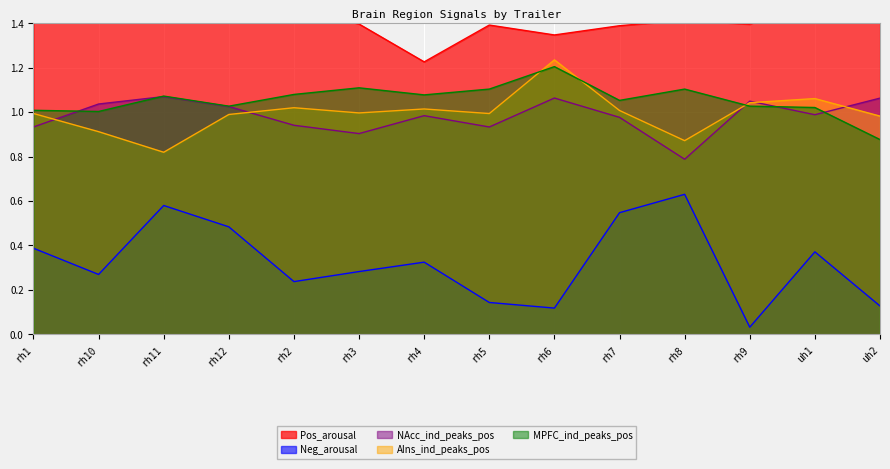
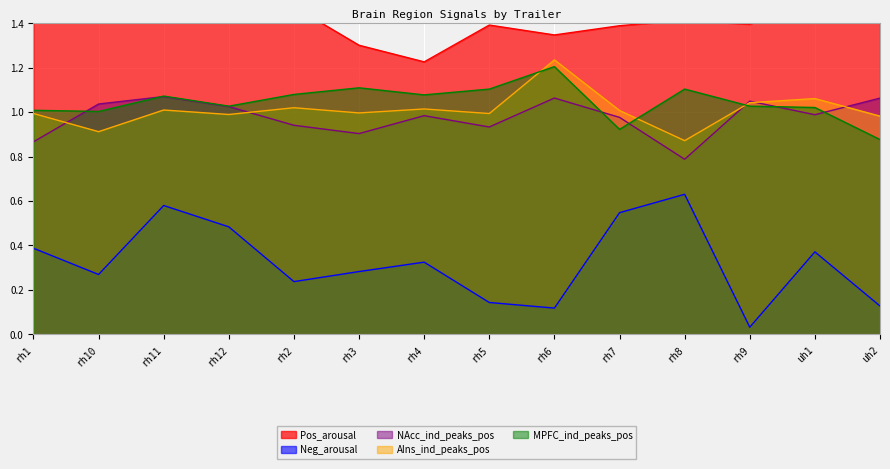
  {
    "Pos_arousal": {
-     "rh3": 1.40,
+     "rh3": 1.30,
      "rh4": 1.23,
      "rh5": 1.39,
      "rh6": 1.35,
      "rh7": 1.39,
      "rh9": 1.40
    },
    "Neg_arousal": {
      "rh1": 0.39,
      "rh10": 0.27,
      "rh11": 0.58,
      "rh12": 0.48,
      "rh2": 0.24,
      "rh3": 0.28,
      "rh4": 0.32,
      "rh5": 0.14,
      "rh6": 0.12,
      "rh7": 0.55,
      "rh8": 0.63,
      "rh9": 0.03,
      "uh1": 0.37,
      "uh2": 0.13
    },
    "NAcc_ind_peaks_pos": {
-     "rh1": 0.93,
+     "rh1": 0.87,
      "rh10": 1.04,
      "rh2": 0.94,
      "rh3": 0.90,
      "rh4": 0.98,
      "rh5": 0.93,
      "rh6": 1.06,
      "rh7": 0.98,
      "rh8": 0.79,
      "uh1": 0.99,
      "uh2": 1.06
    },
    "AIns_ind_peaks_pos": {
      "rh1": 0.99,
      "rh10": 0.91,
-     "rh11": 0.82,
+     "rh11": 1.01,
      "rh12": 0.99,
      "rh2": 1.02,
      "rh3": 1.00,
      "rh4": 1.01,
      "rh5": 0.99,
      "rh6": 1.24,
      "rh7": 1.01,
      "rh8": 0.87,
      "uh1": 1.06,
      "uh2": 0.98
    },
    "MPFC_ind_peaks_pos": {
      "rh1": 1.01,
      "rh10": 1.00,
      "rh2": 1.08,
      "rh3": 1.11,
      "rh4": 1.08,
      "rh5": 1.10,
      "rh6": 1.20,
-     "rh7": 1.05,
+     "rh7": 0.92,
      "rh8": 1.10,
      "rh9": 1.03,
      "uh1": 1.02,
      "uh2": 0.88
    }
  }
